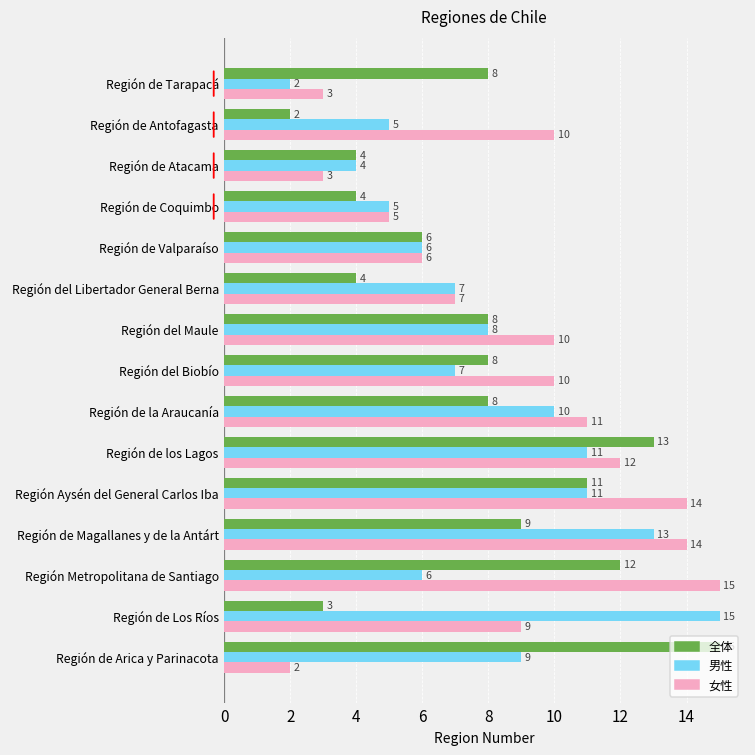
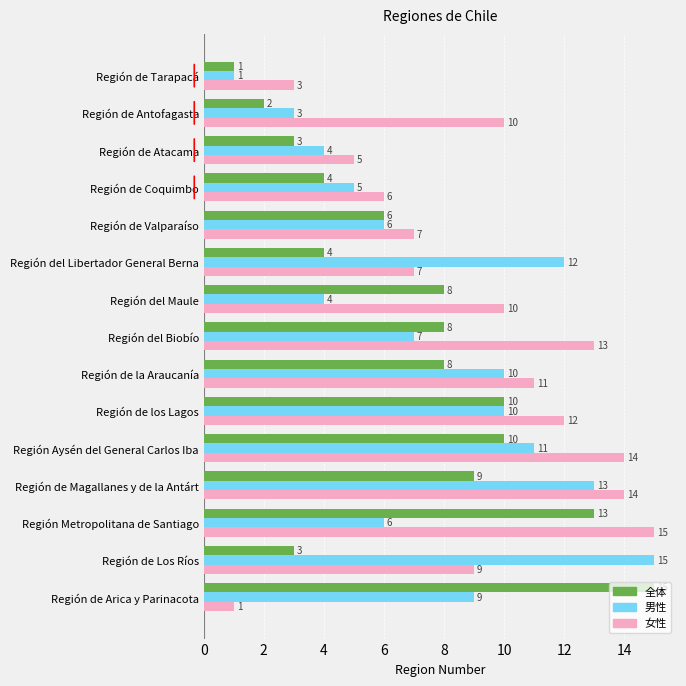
  {
    "全体": {
-     "Región de Tarapacá": 8,
+     "Región de Tarapacá": 1,
      "Región de Antofagasta": 2,
-     "Región de Atacama": 4,
+     "Región de Atacama": 3,
      "Región de Coquimbo": 4,
      "Región de Valparaíso": 6,
      "Región del Libertador General Berna": 4,
      "Región del Maule": 8,
      "Región del Biobío": 8,
      "Región de la Araucanía": 8,
-     "Región de los Lagos": 13,
-     "Región Aysén del General Carlos Iba": 11,
+     "Región de los Lagos": 10,
+     "Región Aysén del General Carlos Iba": 10,
      "Región de Magallanes y de la Antárt": 9,
-     "Región Metropolitana de Santiago": 12,
+     "Región Metropolitana de Santiago": 13,
      "Región de Los Ríos": 3
    },
    "男性": {
-     "Región de Tarapacá": 2,
-     "Región de Antofagasta": 5,
+     "Región de Tarapacá": 1,
+     "Región de Antofagasta": 3,
      "Región de Atacama": 4,
      "Región de Coquimbo": 5,
      "Región de Valparaíso": 6,
-     "Región del Libertador General Berna": 7,
-     "Región del Maule": 8,
+     "Región del Libertador General Berna": 12,
+     "Región del Maule": 4,
      "Región del Biobío": 7,
      "Región de la Araucanía": 10,
-     "Región de los Lagos": 11,
+     "Región de los Lagos": 10,
      "Región Aysén del General Carlos Iba": 11,
      "Región de Magallanes y de la Antárt": 13,
      "Región Metropolitana de Santiago": 6,
      "Región de Los Ríos": 15,
      "Región de Arica y Parinacota": 9
    },
    "女性": {
      "Región de Tarapacá": 3,
      "Región de Antofagasta": 10,
-     "Región de Atacama": 3,
-     "Región de Coquimbo": 5,
-     "Región de Valparaíso": 6,
+     "Región de Atacama": 5,
+     "Región de Coquimbo": 6,
+     "Región de Valparaíso": 7,
      "Región del Libertador General Berna": 7,
      "Región del Maule": 10,
-     "Región del Biobío": 10,
+     "Región del Biobío": 13,
      "Región de la Araucanía": 11,
      "Región de los Lagos": 12,
      "Región Aysén del General Carlos Iba": 14,
      "Región de Magallanes y de la Antárt": 14,
      "Región Metropolitana de Santiago": 15,
      "Región de Los Ríos": 9,
-     "Región de Arica y Parinacota": 2
+     "Región de Arica y Parinacota": 1
    }
  }
